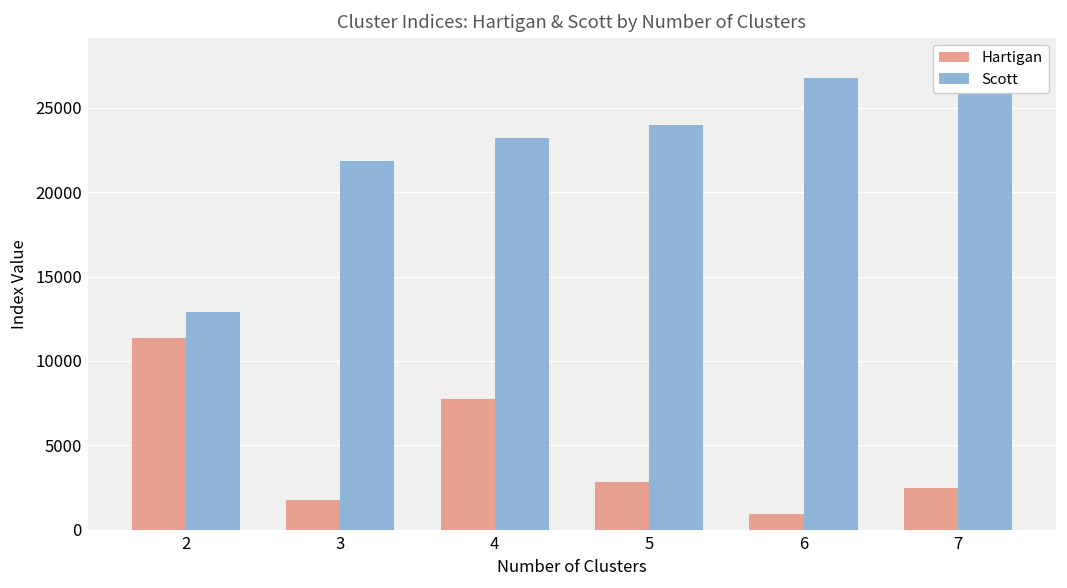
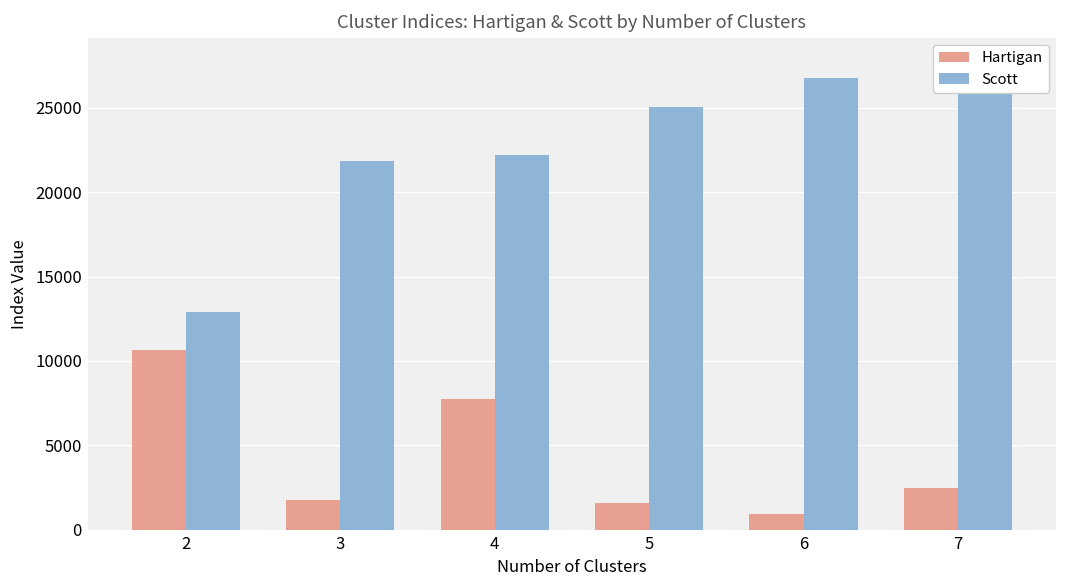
  {
    "Hartigan": {
-     "2": 11400,
+     "2": 10700,
      "3": 1700,
      "4": 7800,
-     "5": 2900,
+     "5": 1600,
      "6": 900,
      "7": 2500
    },
    "Scott": {
      "2": 12900,
      "3": 21800,
-     "4": 23200,
-     "5": 24000,
+     "4": 22200,
+     "5": 25100,
      "6": 26700
    }
  }
